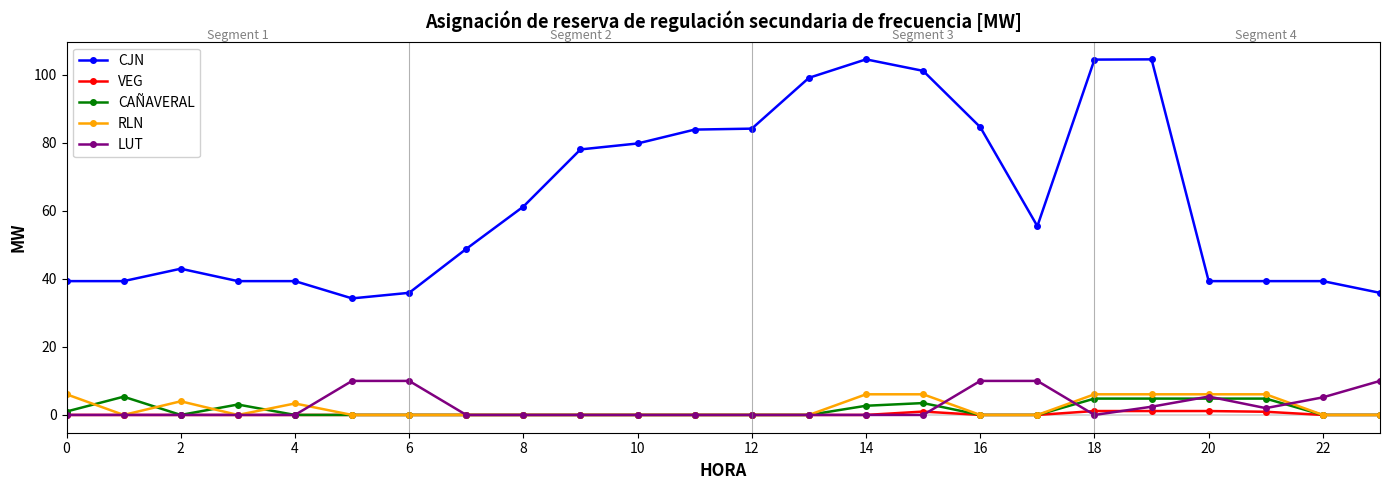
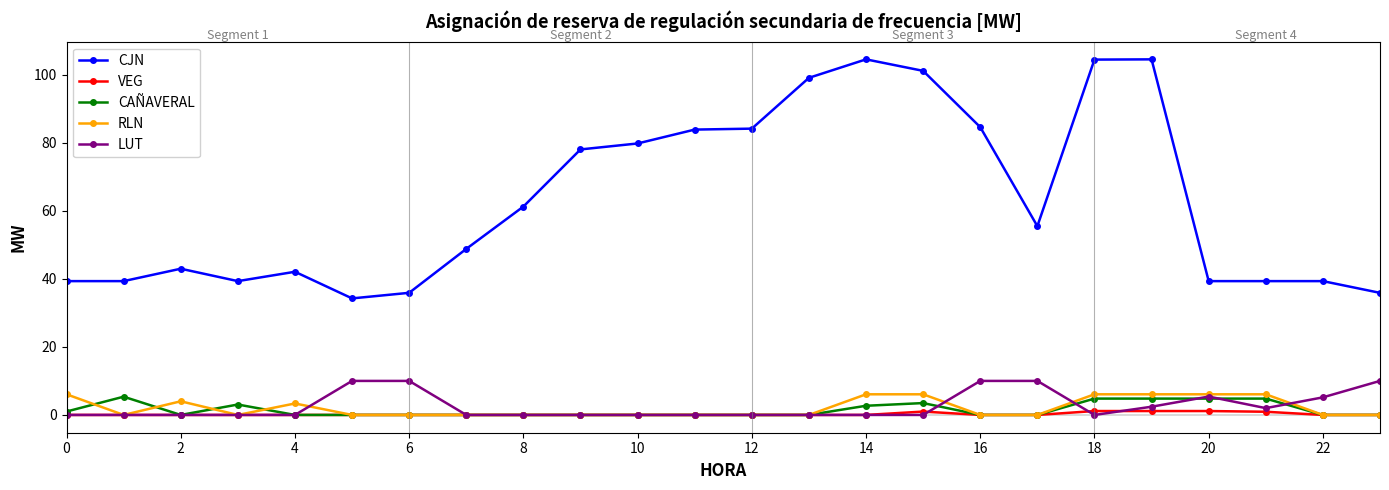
  {
    "CJN": {
      "0": 39,
      "2": 43,
-     "4": 39,
+     "4": 42,
      "6": 36,
      "8": 61,
      "10": 80,
      "12": 84,
      "14": 105,
      "16": 85,
      "18": 104,
      "20": 39,
      "22": 39
    },
    "VEG": {
      "18": 1,
      "20": 1
    },
    "CAÑAVERAL": {
      "0": 1,
      "14": 3,
      "18": 5
    },
    "RLN": {
      "0": 6,
      "2": 4,
      "4": 3,
      "14": 6,
      "18": 6
    },
    "LUT": {
      "6": 10,
      "16": 10,
      "18": 0,
      "22": 5
    }
  }
